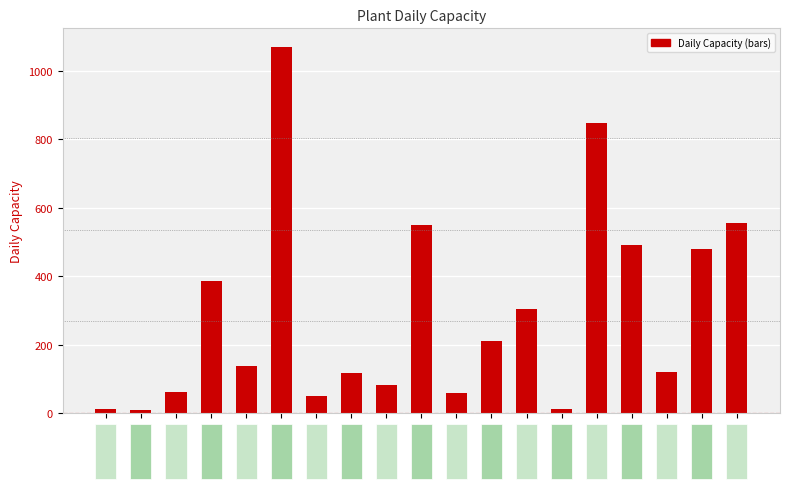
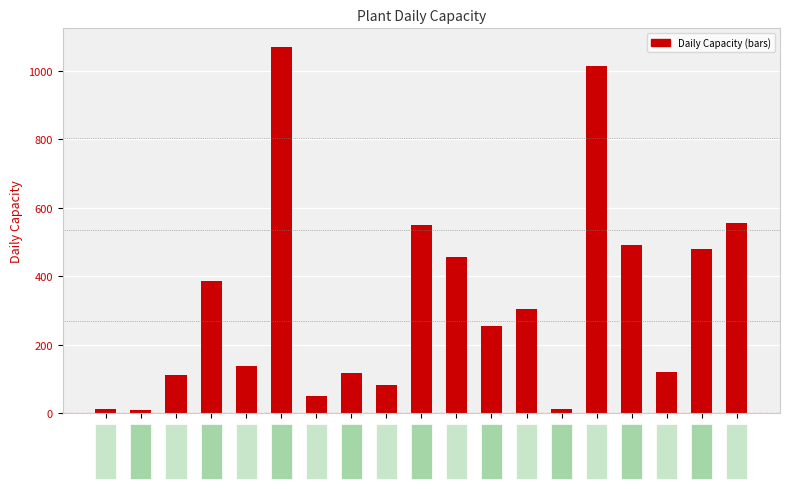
  {
    "PLANT15": 10,
    "PLANT17": 10,
-   "PLANT18": 60,
+   "PLANT18": 110,
    "PLANT05": 390,
    "PLANT02": 140,
    "PLANT01": 1070,
    "PLANT06": 50,
    "PLANT10": 120,
    "PLANT07": 80,
    "PLANT14": 550,
-   "PLANT16": 60,
-   "PLANT12": 210,
+   "PLANT16": 460,
+   "PLANT12": 250,
    "PLANT11": 310,
    "PLANT09": 10,
-   "PLANT03": 850,
+   "PLANT03": 1010,
    "PLANT13": 490,
    "PLANT19": 120,
    "PLANT08": 480,
    "PLANT04": 550
  }
